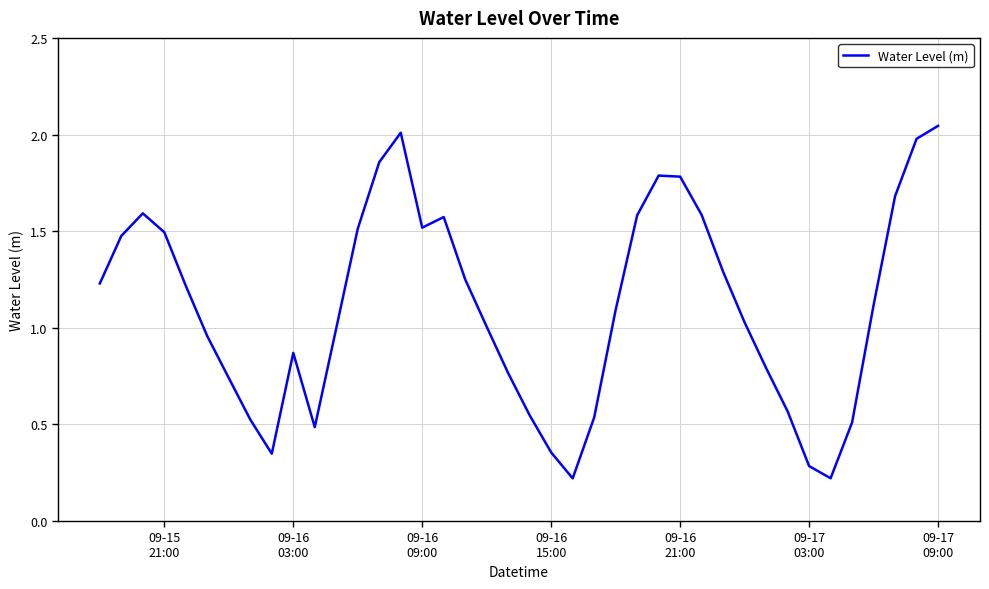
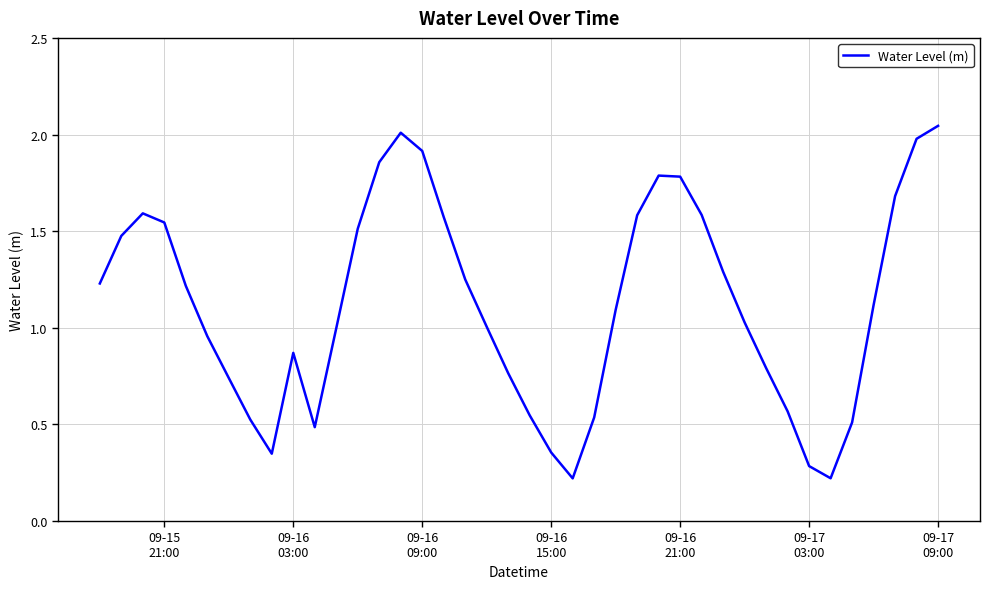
  {
-   "09-15 21:00": 1.49,
+   "09-15 21:00": 1.54,
    "09-16 03:00": 0.87,
-   "09-16 09:00": 1.52,
+   "09-16 09:00": 1.92,
    "09-16 15:00": 0.35,
    "09-16 21:00": 1.78,
    "09-17 03:00": 0.28,
    "09-17 09:00": 2.04
  }
